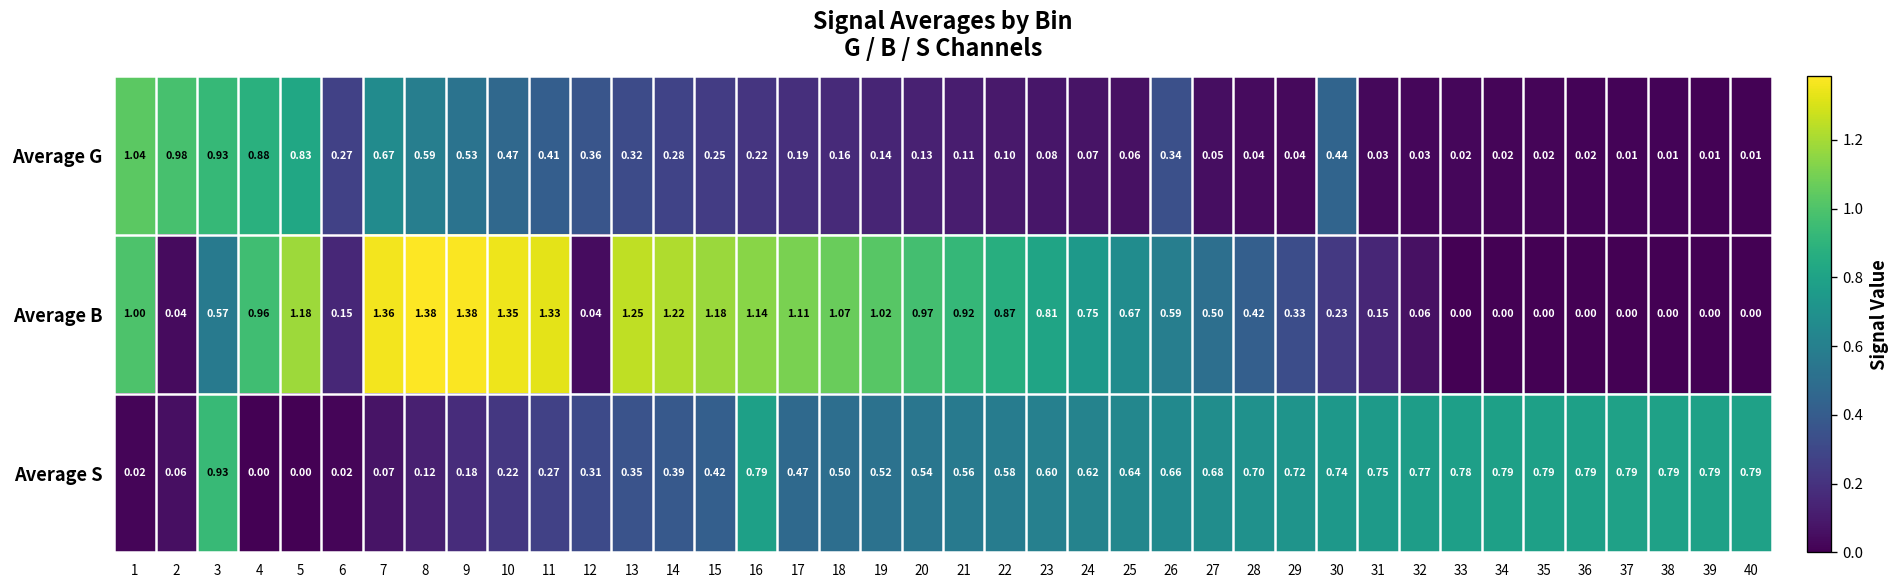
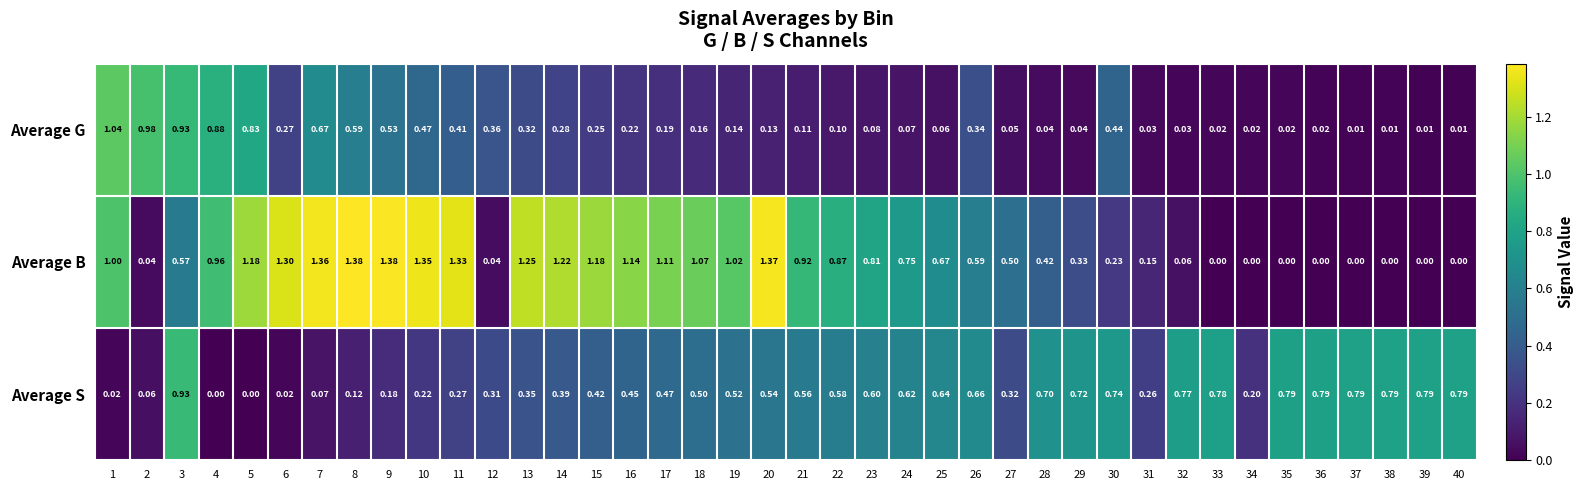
  {
    "Average G": {
      "1": 1.04,
      "2": 0.98,
      "3": 0.93,
      "4": 0.88,
      "5": 0.83,
      "6": 0.27,
      "7": 0.67,
      "8": 0.59,
      "9": 0.53,
      "10": 0.47,
      "11": 0.41,
      "12": 0.36,
      "13": 0.32,
      "14": 0.28,
      "15": 0.25,
      "16": 0.22,
      "17": 0.19,
      "18": 0.16,
      "19": 0.14,
      "20": 0.13,
      "21": 0.11,
      "22": 0.10,
      "23": 0.08,
      "24": 0.07,
      "25": 0.06,
      "26": 0.34,
      "27": 0.05,
      "28": 0.04,
      "29": 0.04,
      "30": 0.44,
      "31": 0.03,
      "32": 0.03,
      "33": 0.02,
      "34": 0.02,
      "35": 0.02,
      "36": 0.02,
      "37": 0.01,
      "38": 0.01,
      "39": 0.01,
      "40": 0.01
    },
    "Average B": {
      "1": 1.00,
      "2": 0.04,
      "3": 0.57,
      "4": 0.96,
      "5": 1.18,
-     "6": 0.15,
+     "6": 1.30,
      "7": 1.36,
      "8": 1.38,
      "9": 1.38,
      "10": 1.35,
      "11": 1.33,
      "12": 0.04,
      "13": 1.25,
      "14": 1.22,
      "15": 1.18,
      "16": 1.14,
      "17": 1.11,
      "18": 1.07,
      "19": 1.02,
-     "20": 0.97,
+     "20": 1.37,
      "21": 0.92,
      "22": 0.87,
      "23": 0.81,
      "24": 0.75,
      "25": 0.67,
      "26": 0.59,
      "27": 0.50,
      "28": 0.42,
      "29": 0.33,
      "30": 0.23,
      "31": 0.15,
      "32": 0.06,
      "33": 0.00,
      "34": 0.00,
      "35": 0.00,
      "36": 0.00,
      "37": 0.00,
      "38": 0.00,
      "39": 0.00,
      "40": 0.00
    },
    "Average S": {
      "1": 0.02,
      "2": 0.06,
      "3": 0.93,
      "4": 0.00,
      "5": 0.00,
      "6": 0.02,
      "7": 0.07,
      "8": 0.12,
      "9": 0.18,
      "10": 0.22,
      "11": 0.27,
      "12": 0.31,
      "13": 0.35,
      "14": 0.39,
      "15": 0.42,
-     "16": 0.79,
+     "16": 0.45,
      "17": 0.47,
      "18": 0.50,
      "19": 0.52,
      "20": 0.54,
      "21": 0.56,
      "22": 0.58,
      "23": 0.60,
      "24": 0.62,
      "25": 0.64,
      "26": 0.66,
-     "27": 0.68,
+     "27": 0.32,
      "28": 0.70,
      "29": 0.72,
      "30": 0.74,
-     "31": 0.75,
+     "31": 0.26,
      "32": 0.77,
      "33": 0.78,
-     "34": 0.79,
+     "34": 0.20,
      "35": 0.79,
      "36": 0.79,
      "37": 0.79,
      "38": 0.79,
      "39": 0.79,
      "40": 0.79
    }
  }
